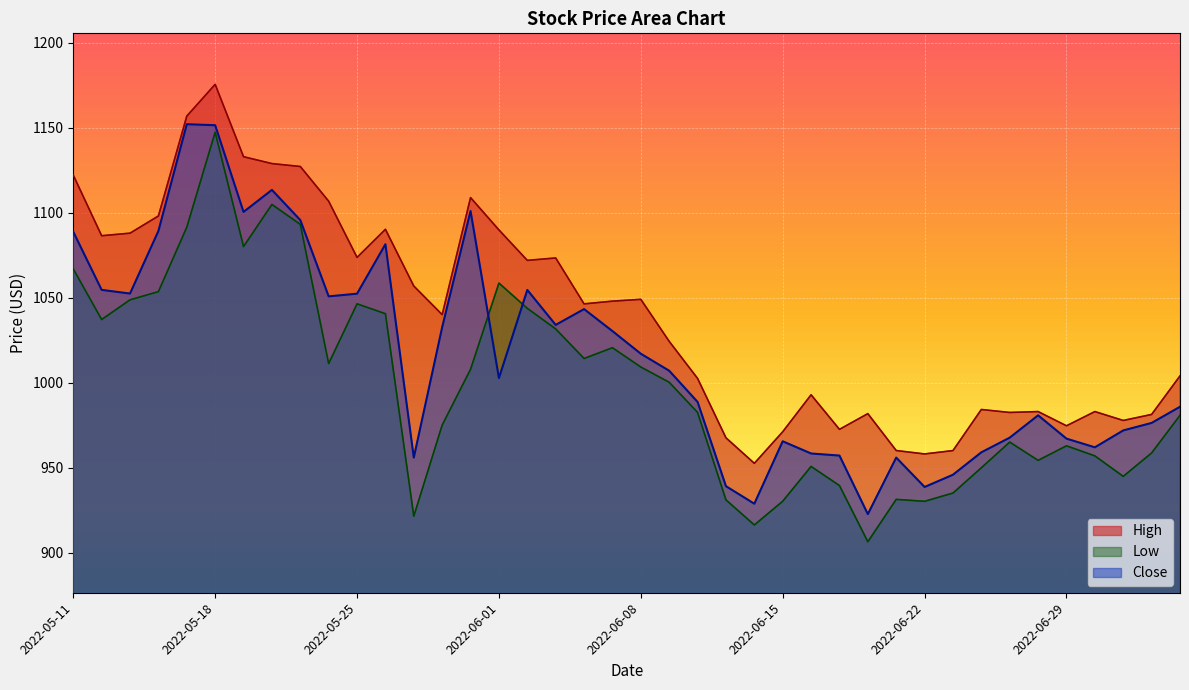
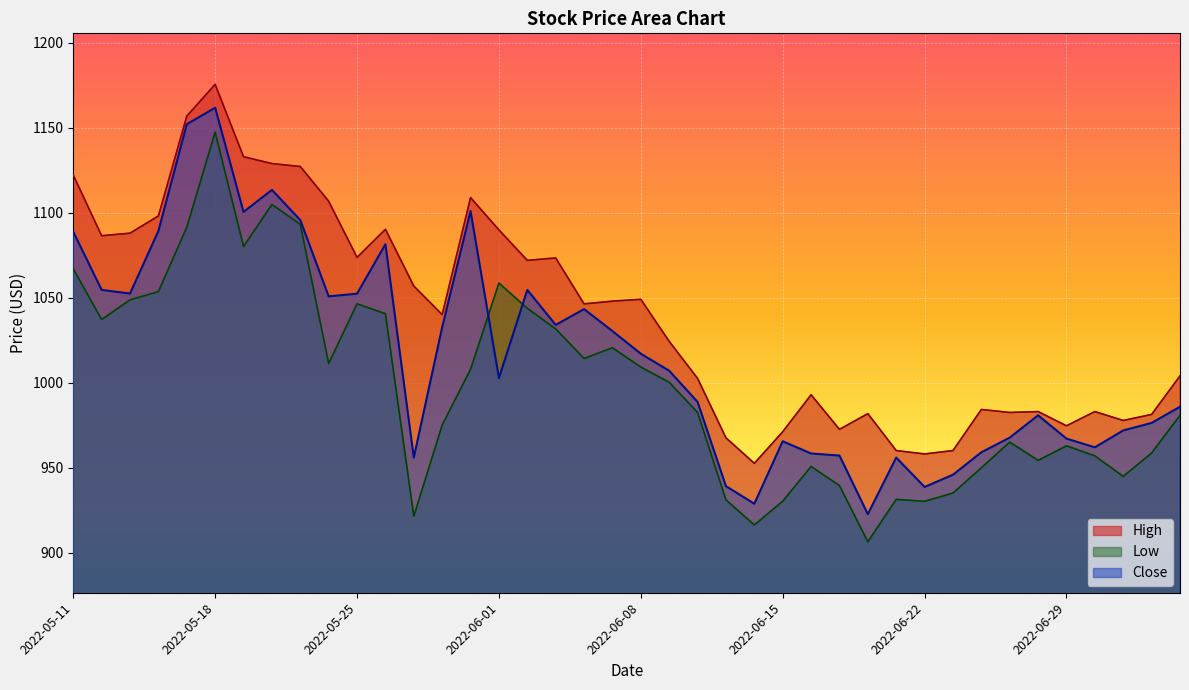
  {
    "High": {
      "2022-05-11": 1122,
      "2022-05-18": 1176,
      "2022-05-25": 1074,
      "2022-06-01": 1090,
      "2022-06-08": 1049,
      "2022-06-15": 971,
      "2022-06-22": 958,
      "2022-06-29": 975
    },
    "Low": {
      "2022-05-11": 1067,
      "2022-05-18": 1147,
      "2022-05-25": 1046,
      "2022-06-01": 1059,
      "2022-06-08": 1009,
      "2022-06-15": 930,
      "2022-06-22": 930,
      "2022-06-29": 963
    },
    "Close": {
      "2022-05-11": 1089,
-     "2022-05-18": 1151,
+     "2022-05-18": 1162,
      "2022-05-25": 1052,
      "2022-06-01": 1003,
      "2022-06-08": 1017,
      "2022-06-15": 966,
      "2022-06-22": 939,
      "2022-06-29": 967
    }
  }
